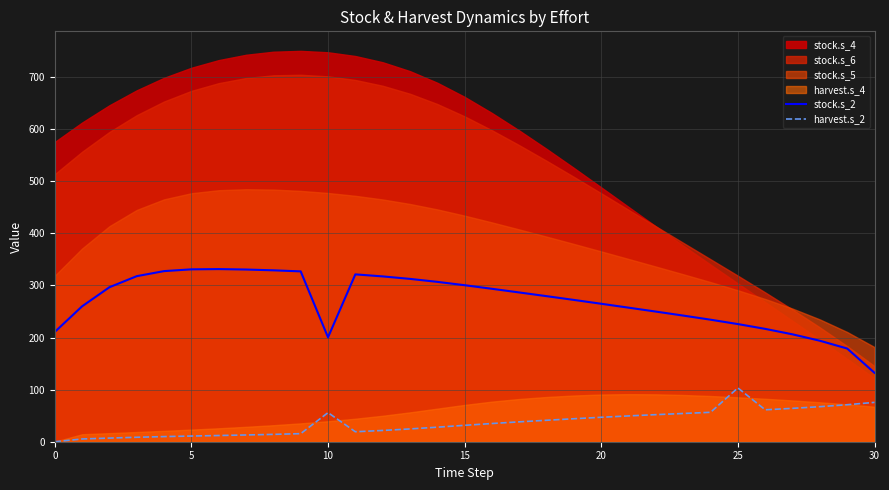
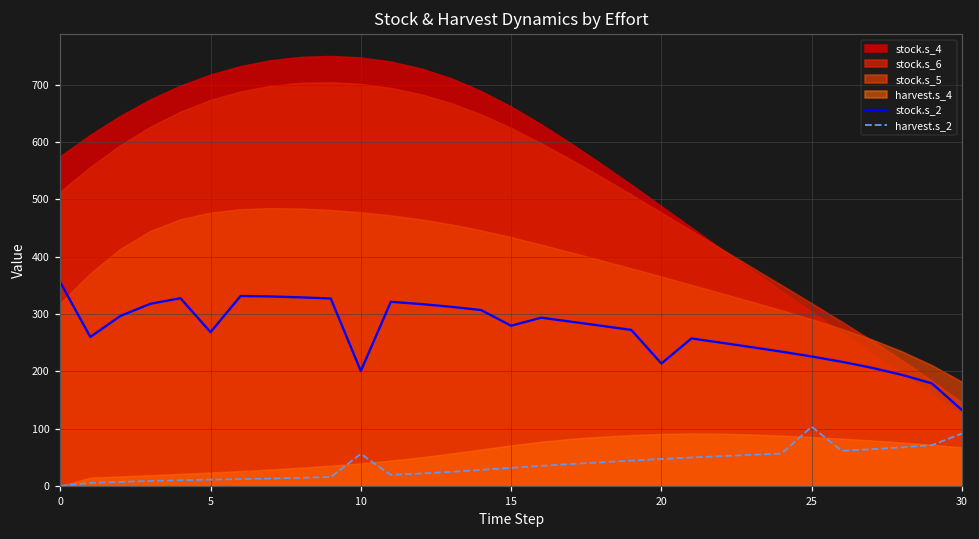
  {
    "stock.s_2": {
-     "0": 210,
-     "5": 330,
+     "0": 360,
+     "5": 270,
      "10": 200,
-     "15": 300,
-     "20": 260,
+     "15": 280,
+     "20": 210,
      "25": 230,
      "30": 130
    },
    "harvest.s_2": {
      "5": 10,
      "10": 60,
      "15": 30,
      "20": 50,
      "25": 100,
-     "30": 80
+     "30": 90
    }
  }
